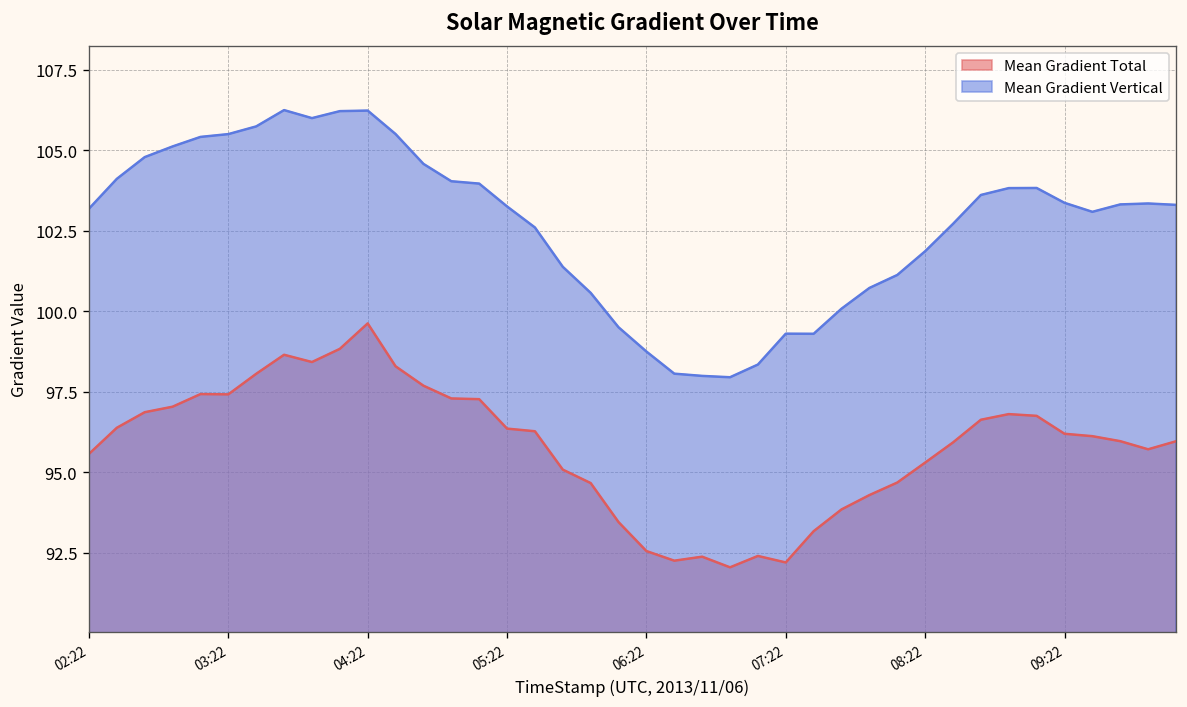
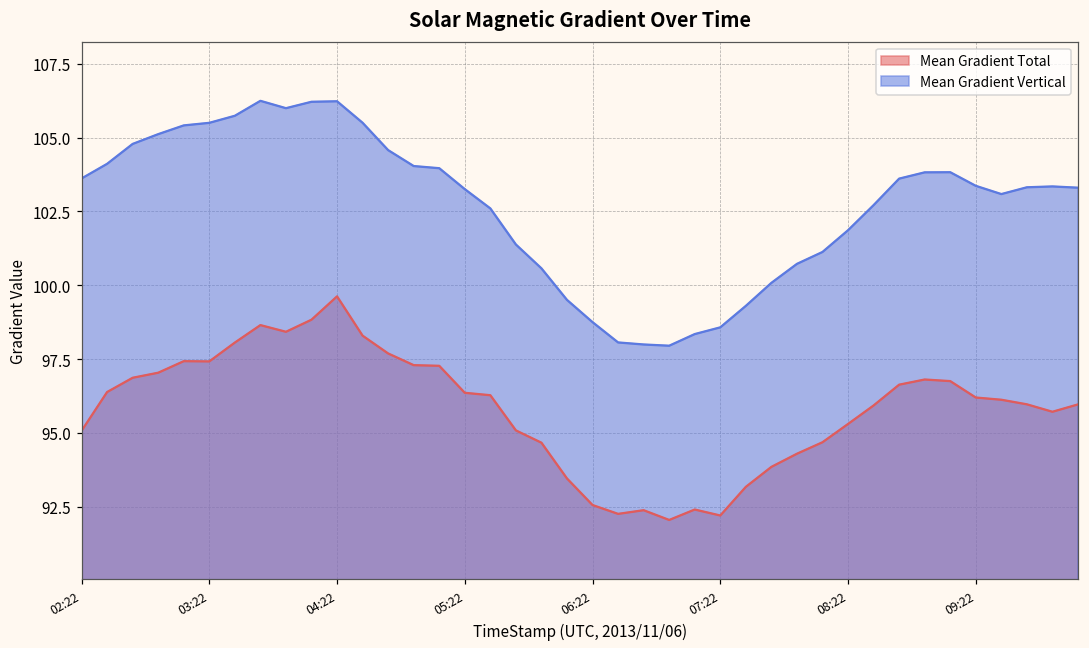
  {
    "Mean Gradient Total": {
-     "02:22": 95.6,
+     "02:22": 95.1,
      "03:22": 97.4,
      "04:22": 99.6,
      "05:22": 96.4,
      "06:22": 92.6,
      "07:22": 92.2,
      "08:22": 95.3,
      "09:22": 96.2
    },
    "Mean Gradient Vertical": {
-     "02:22": 103.2,
+     "02:22": 103.6,
      "03:22": 105.5,
      "04:22": 106.2,
      "05:22": 103.3,
      "06:22": 98.7,
-     "07:22": 99.3,
+     "07:22": 98.6,
      "08:22": 101.9,
      "09:22": 103.4
    }
  }
